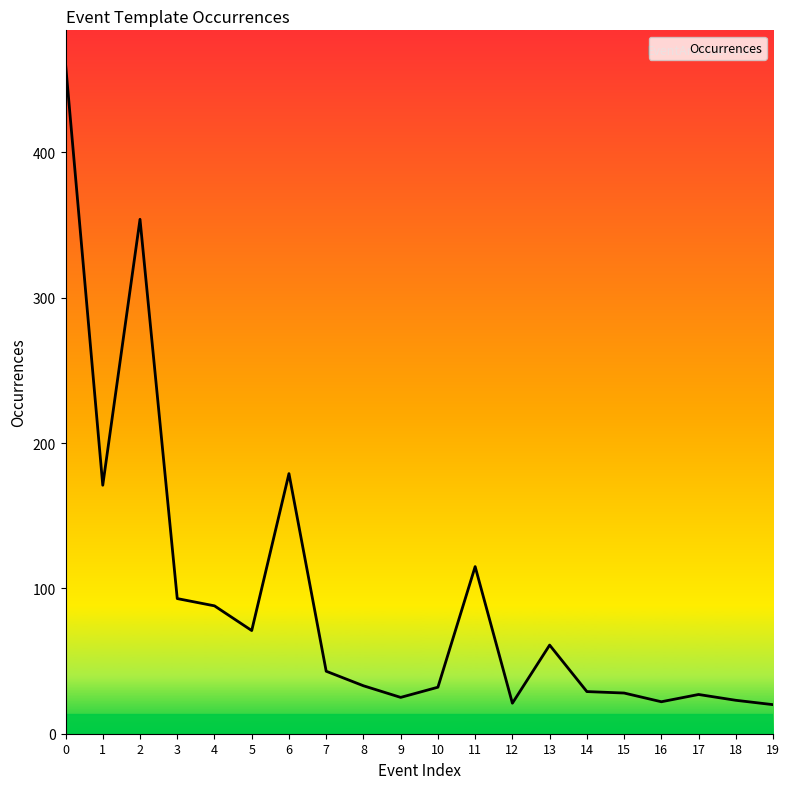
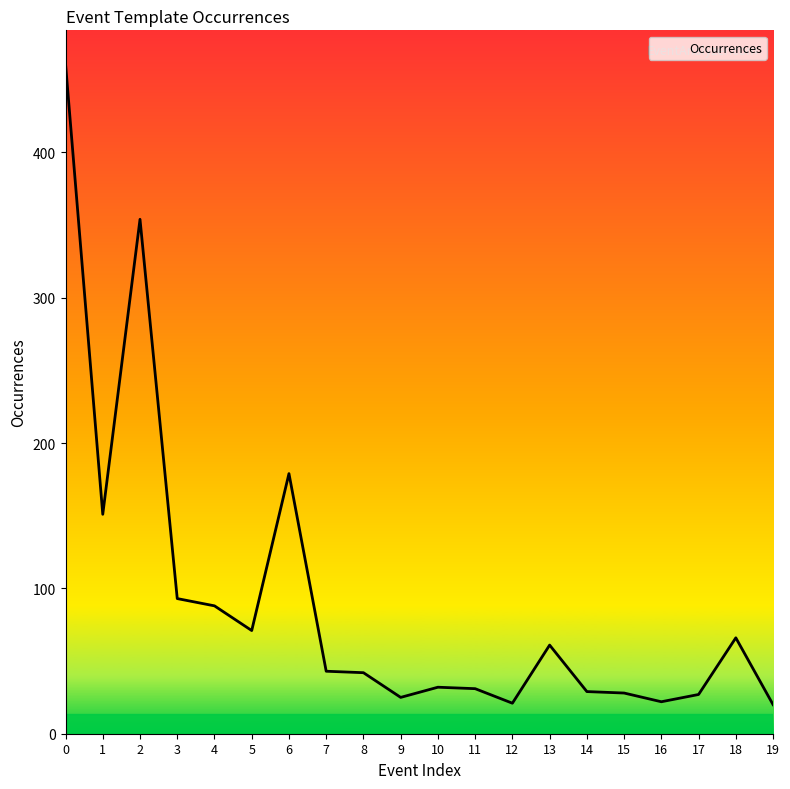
  {
    "0": 461,
-   "1": 171,
+   "1": 151,
    "2": 354,
    "3": 93,
    "4": 88,
    "5": 71,
    "6": 179,
    "7": 43,
-   "8": 33,
+   "8": 42,
    "9": 25,
    "10": 32,
-   "11": 115,
+   "11": 31,
    "12": 21,
    "13": 61,
    "14": 29,
    "15": 28,
    "16": 22,
    "17": 27,
-   "18": 23,
+   "18": 66,
    "19": 20
  }
